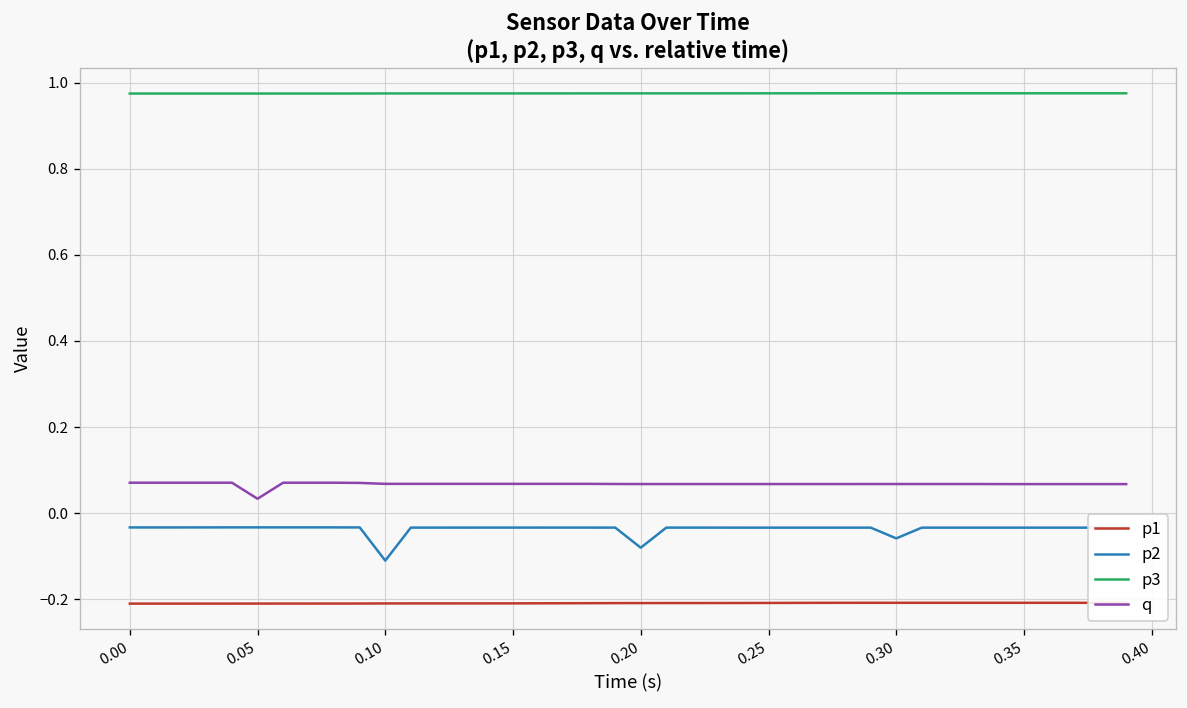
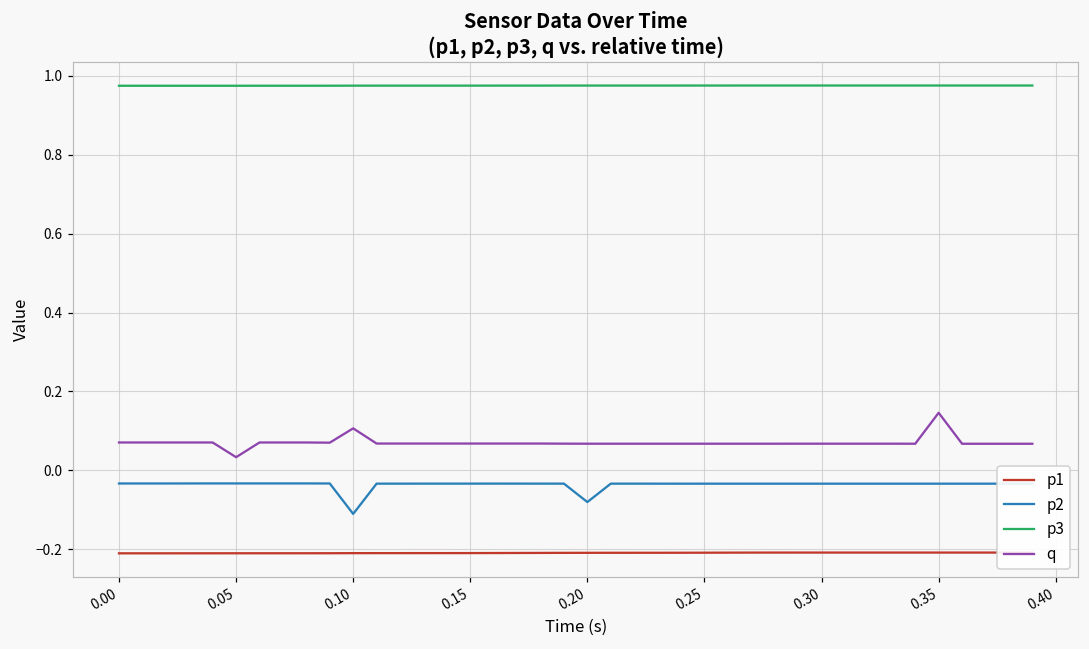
  {
    "p1": {
      "0.00": -0.21,
      "0.05": -0.21,
      "0.10": -0.21,
      "0.15": -0.21,
      "0.20": -0.21,
      "0.25": -0.21,
      "0.30": -0.21,
      "0.35": -0.21
    },
    "p2": {
      "0.00": -0.03,
      "0.05": -0.03,
      "0.10": -0.11,
      "0.15": -0.03,
      "0.20": -0.08,
      "0.25": -0.03,
-     "0.30": -0.06,
+     "0.30": -0.03,
      "0.35": -0.03
    },
    "p3": {
      "0.00": 0.97,
      "0.05": 0.97,
      "0.10": 0.97,
      "0.15": 0.97,
      "0.20": 0.98,
      "0.25": 0.98,
      "0.30": 0.98,
      "0.35": 0.98
    },
    "q": {
      "0.00": 0.07,
      "0.05": 0.03,
-     "0.10": 0.07,
+     "0.10": 0.11,
      "0.15": 0.07,
      "0.20": 0.07,
      "0.25": 0.07,
      "0.30": 0.07,
-     "0.35": 0.07
+     "0.35": 0.15
    }
  }
